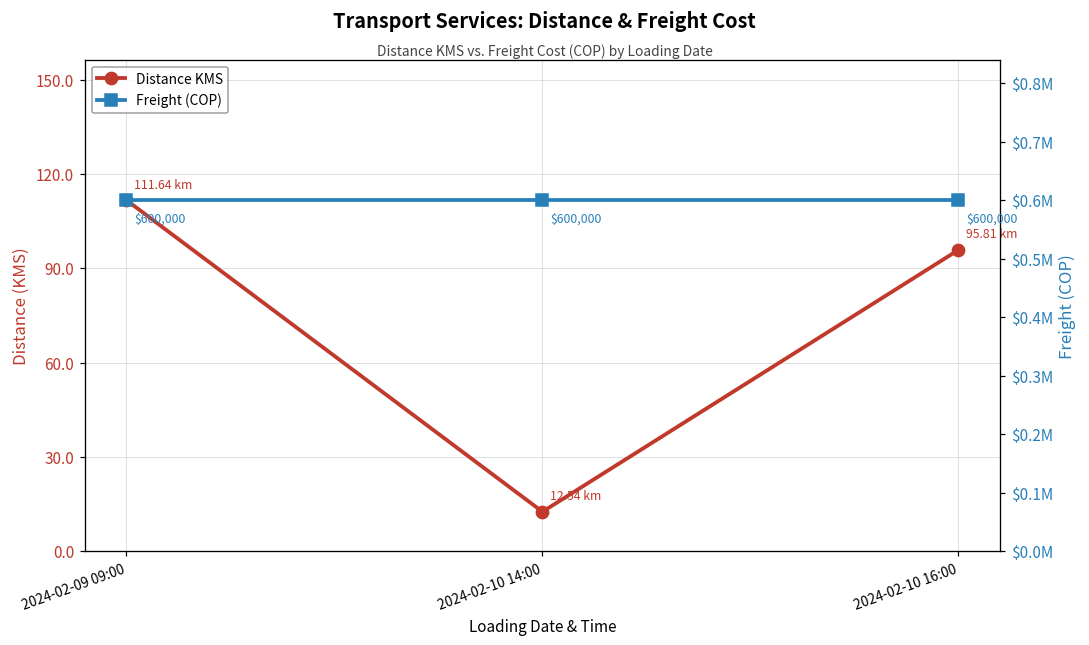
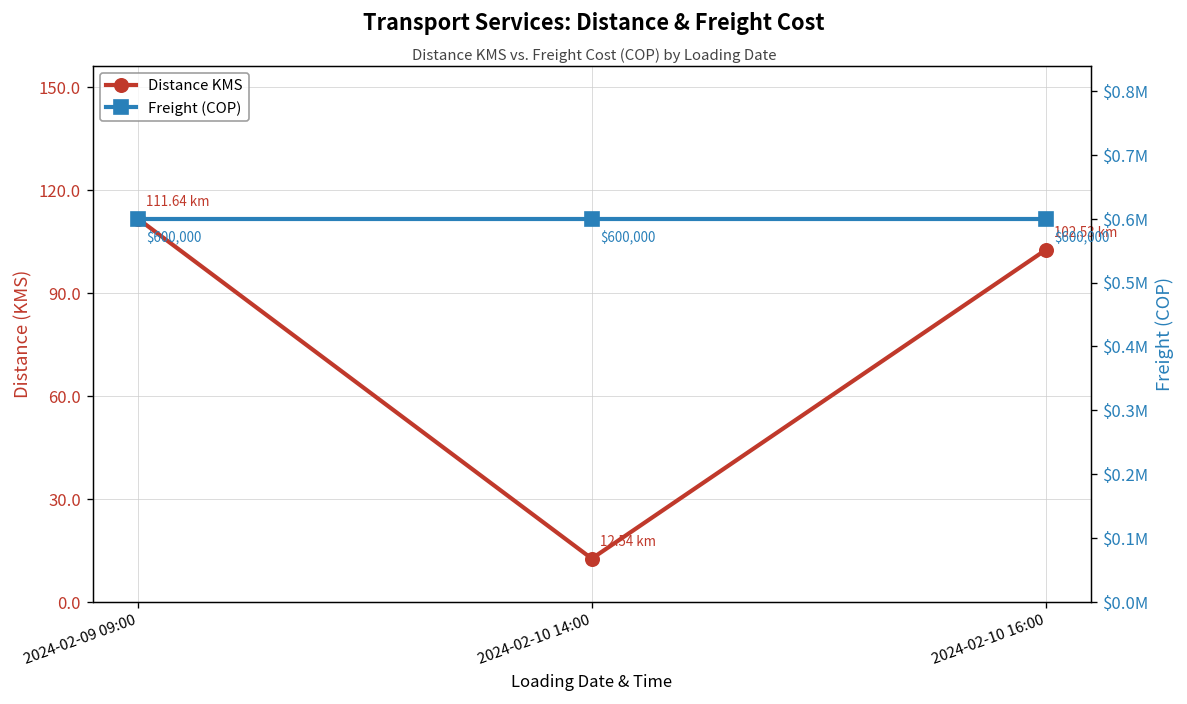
  {
    "Distance KMS": {
      "2024-02-09 09:00": "111.64",
      "2024-02-10 14:00": "12.54",
-     "2024-02-10 16:00": "95.81"
+     "2024-02-10 16:00": "102.53"
    },
    "Freight (COP)": {
      "2024-02-09 09:00": "$600,000",
      "2024-02-10 14:00": "$600,000",
      "2024-02-10 16:00": "$600,000"
    }
  }
